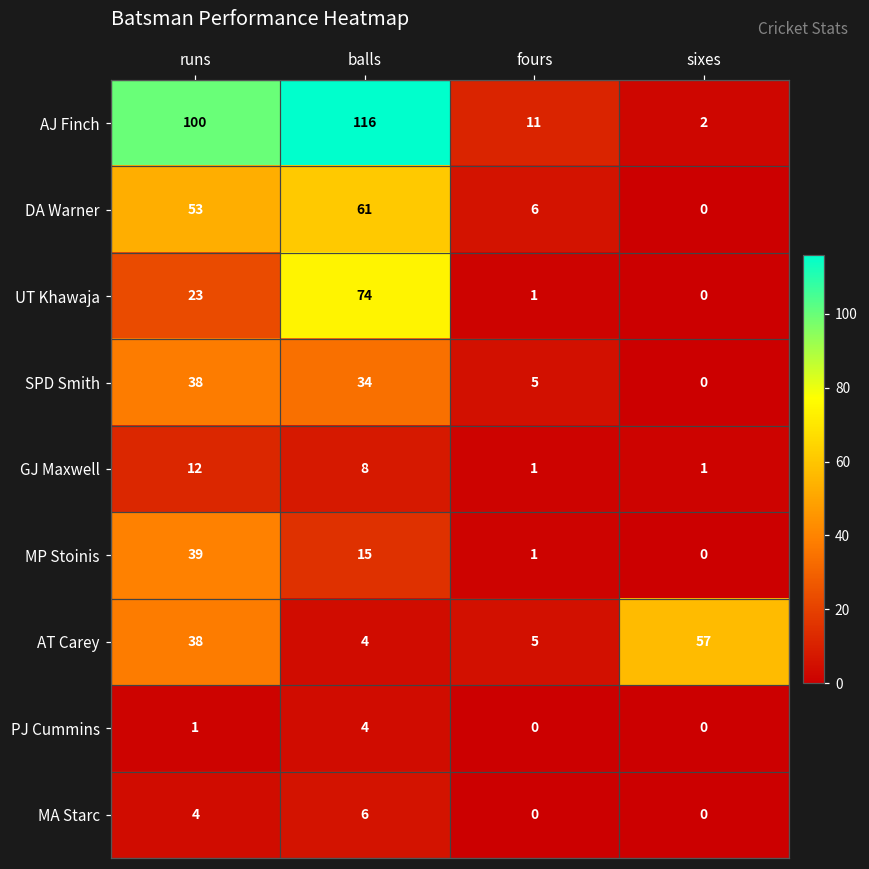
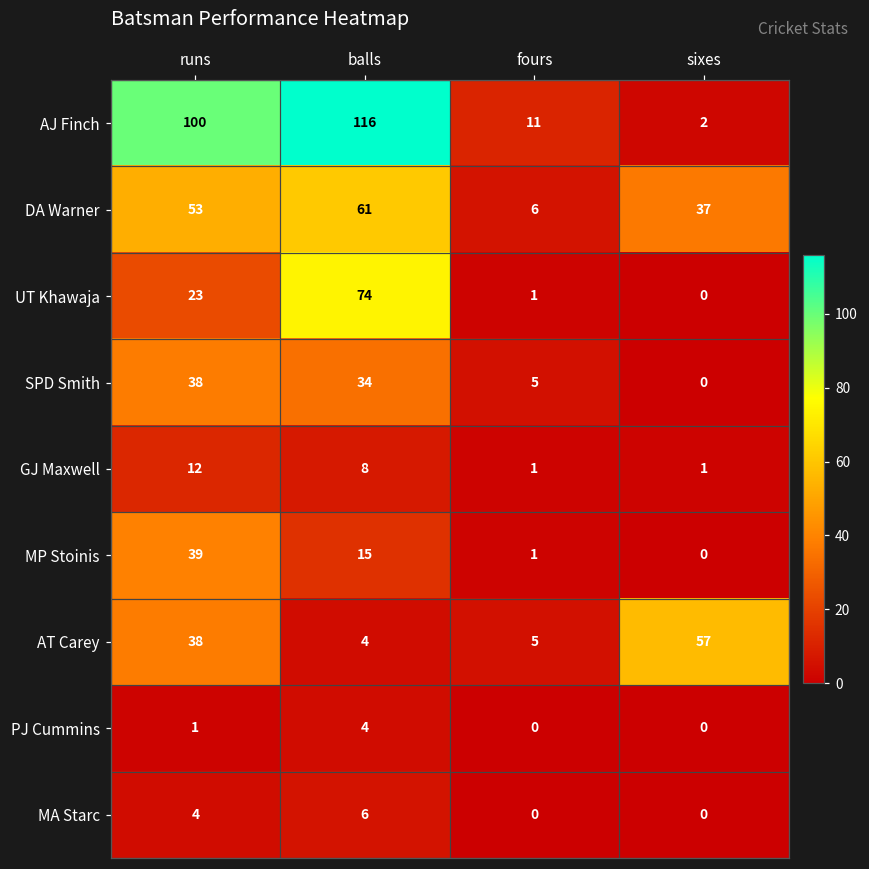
  {
    "AJ Finch": {
      "runs": 100,
      "balls": 116,
      "fours": 11,
      "sixes": 2
    },
    "DA Warner": {
      "runs": 53,
      "balls": 61,
      "fours": 6,
-     "sixes": 0
+     "sixes": 37
    },
    "UT Khawaja": {
      "runs": 23,
      "balls": 74,
      "fours": 1,
      "sixes": 0
    },
    "SPD Smith": {
      "runs": 38,
      "balls": 34,
      "fours": 5,
      "sixes": 0
    },
    "GJ Maxwell": {
      "runs": 12,
      "balls": 8,
      "fours": 1,
      "sixes": 1
    },
    "MP Stoinis": {
      "runs": 39,
      "balls": 15,
      "fours": 1,
      "sixes": 0
    },
    "AT Carey": {
      "runs": 38,
      "balls": 4,
      "fours": 5,
      "sixes": 57
    },
    "PJ Cummins": {
      "runs": 1,
      "balls": 4,
      "fours": 0,
      "sixes": 0
    },
    "MA Starc": {
      "runs": 4,
      "balls": 6,
      "fours": 0,
      "sixes": 0
    }
  }
